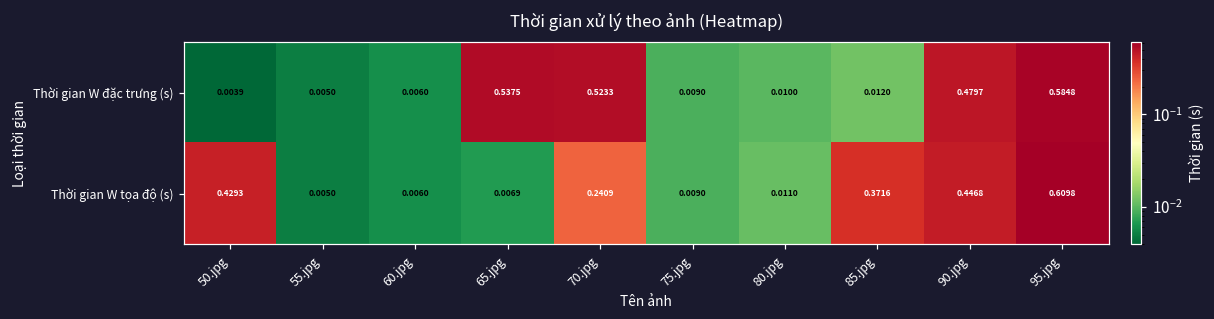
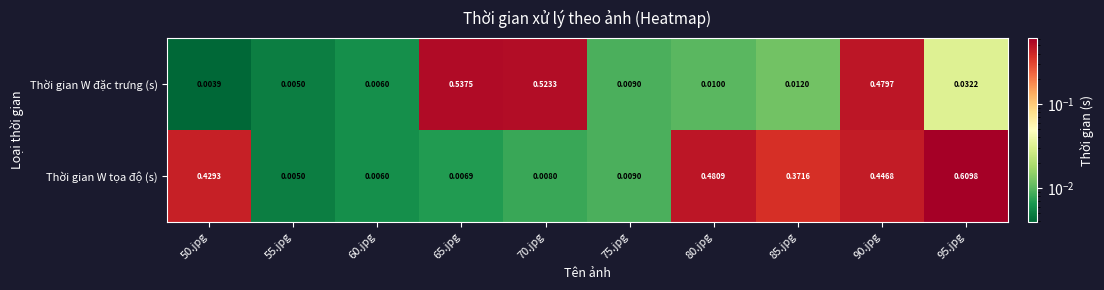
  {
    "Thời gian W đặc trưng (s)": {
      "50.jpg": 0.0039,
      "55.jpg": 0.0050,
      "60.jpg": 0.0060,
      "65.jpg": 0.5375,
      "70.jpg": 0.5233,
      "75.jpg": 0.0090,
      "80.jpg": 0.0100,
      "85.jpg": 0.0120,
      "90.jpg": 0.4797,
-     "95.jpg": 0.5848
+     "95.jpg": 0.0322
    },
    "Thời gian W tọa độ (s)": {
      "50.jpg": 0.4293,
      "55.jpg": 0.0050,
      "60.jpg": 0.0060,
      "65.jpg": 0.0069,
-     "70.jpg": 0.2409,
+     "70.jpg": 0.0080,
      "75.jpg": 0.0090,
-     "80.jpg": 0.0110,
+     "80.jpg": 0.4809,
      "85.jpg": 0.3716,
      "90.jpg": 0.4468,
      "95.jpg": 0.6098
    }
  }
